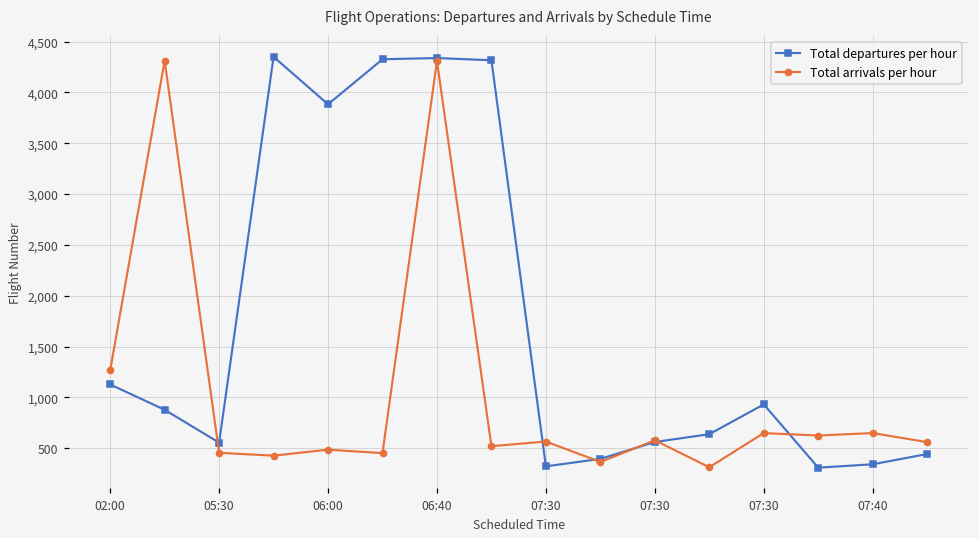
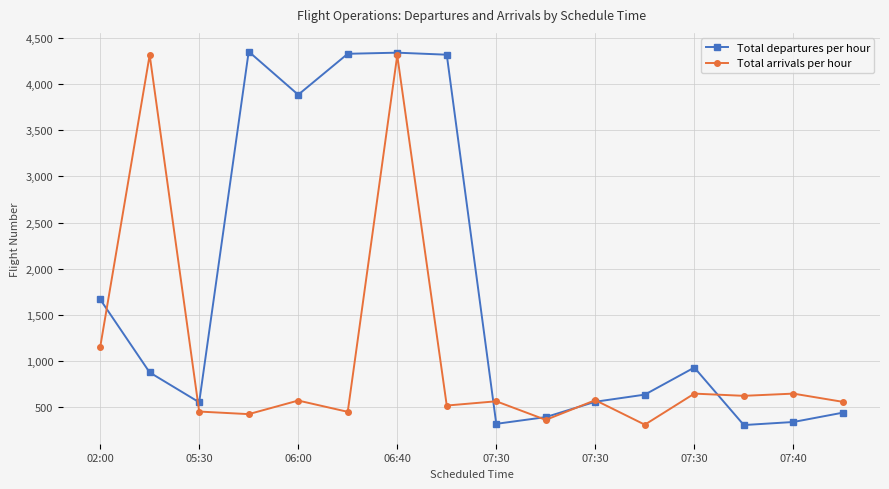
  {
    "Total departures per hour": {
-     "02:00": "1,100",
+     "02:00": "1,700",
      "06:00": "3,900",
      "06:40": "4,300",
      "07:40": "300"
    },
    "Total arrivals per hour": {
-     "02:00": "1,300",
-     "06:00": "500",
+     "02:00": "1,200",
+     "06:00": "600",
      "06:40": "4,300",
      "07:40": "700"
    }
  }
